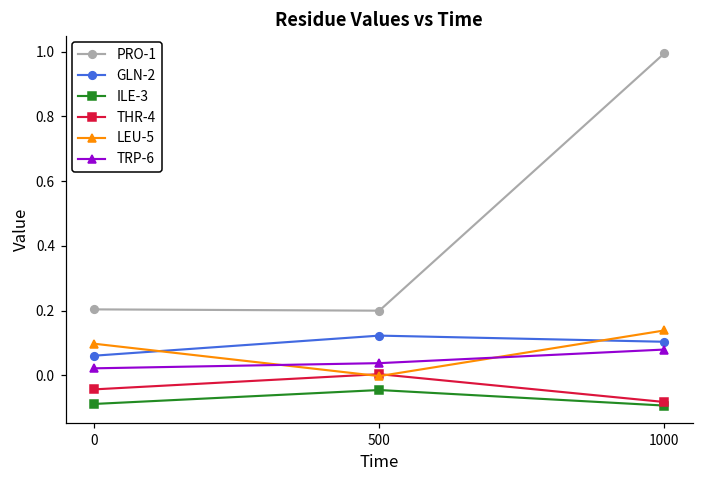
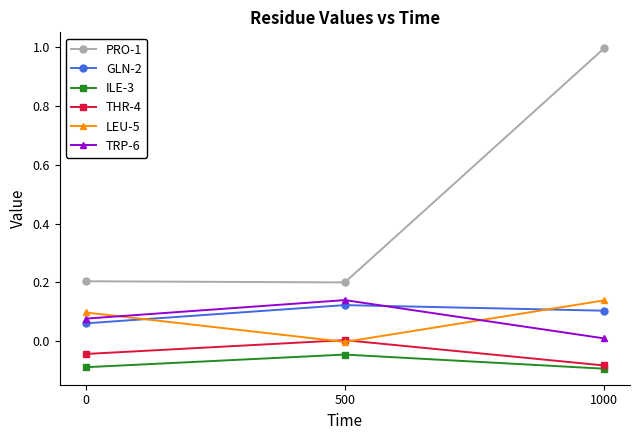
  {
    "PRO-1": {
      "0": 0.20,
      "500": 0.20,
      "1000": 1.00
    },
    "GLN-2": {
      "0": 0.06,
      "500": 0.12,
      "1000": 0.10
    },
    "ILE-3": {
      "0": -0.09,
      "500": -0.05,
      "1000": -0.09
    },
    "THR-4": {
      "0": -0.04,
      "1000": -0.08
    },
    "LEU-5": {
      "0": 0.10,
      "1000": 0.14
    },
    "TRP-6": {
-     "0": 0.02,
-     "500": 0.04,
-     "1000": 0.08
+     "0": 0.08,
+     "500": 0.14,
+     "1000": 0.01
    }
  }
